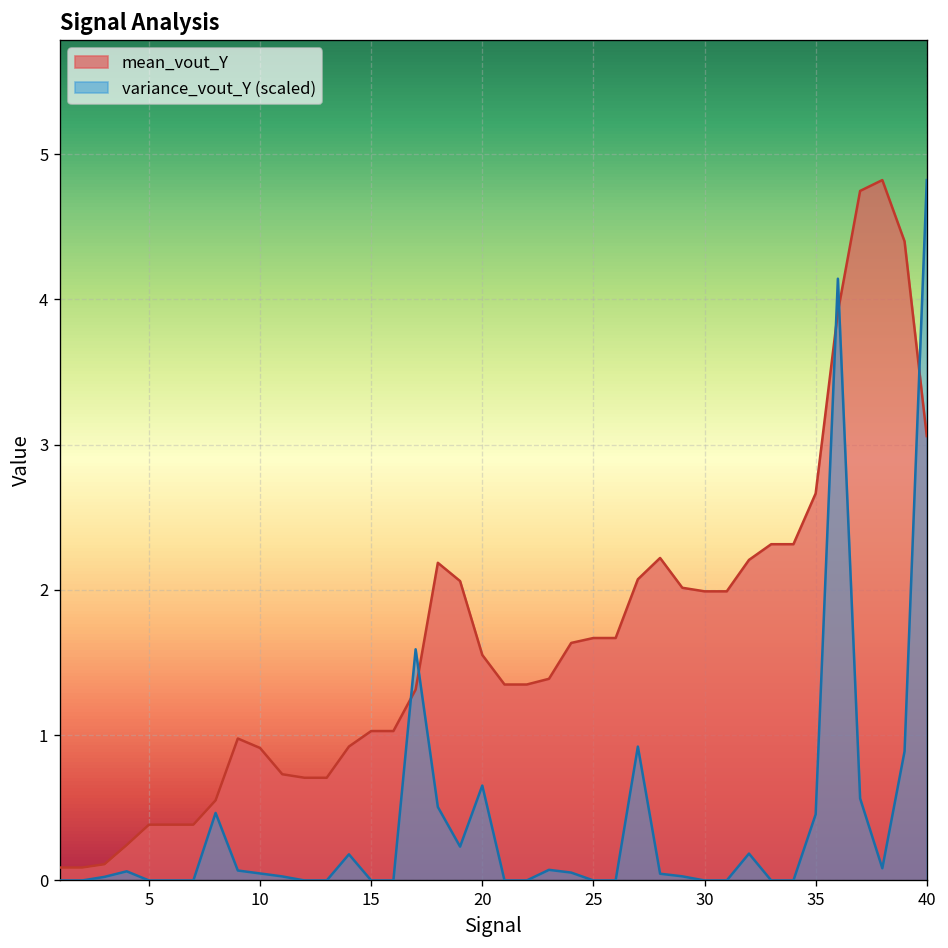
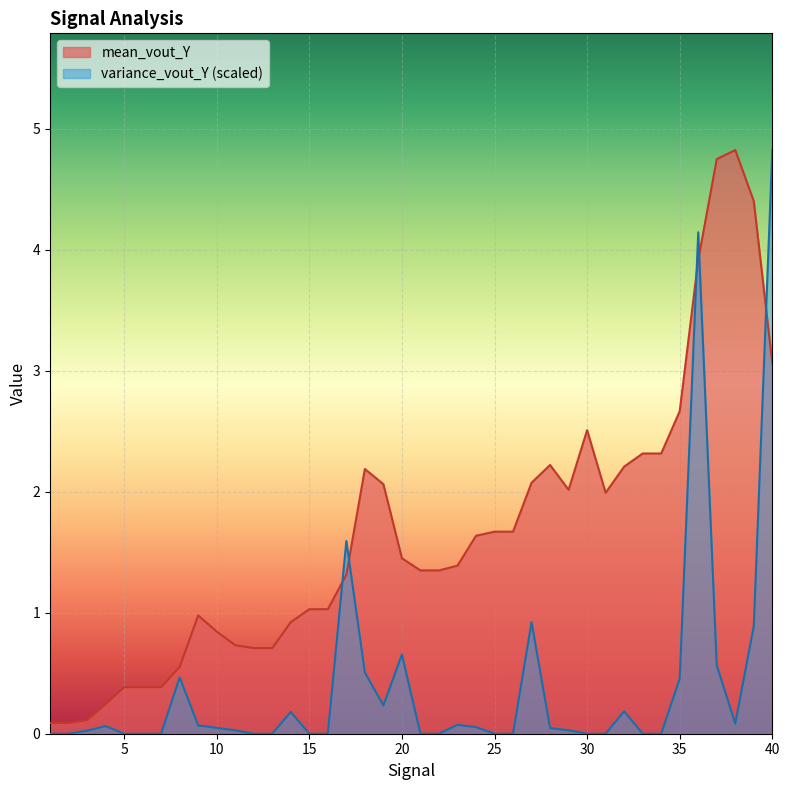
  {
    "mean_vout_Y": {
      "5": 0.38,
-     "10": 0.91,
+     "10": 0.84,
      "15": 1.03,
-     "20": 1.55,
+     "20": 1.45,
      "25": 1.67,
-     "30": 1.99,
+     "30": 2.51,
      "35": 2.66,
      "40": 3.06
    },
    "variance_vout_Y (scaled)": {
      "5": 0.00,
      "10": 0.05,
      "15": 0.00,
      "20": 0.65,
      "25": 0.00,
      "30": 0.00,
      "35": 0.45,
      "40": 4.82
    }
  }
